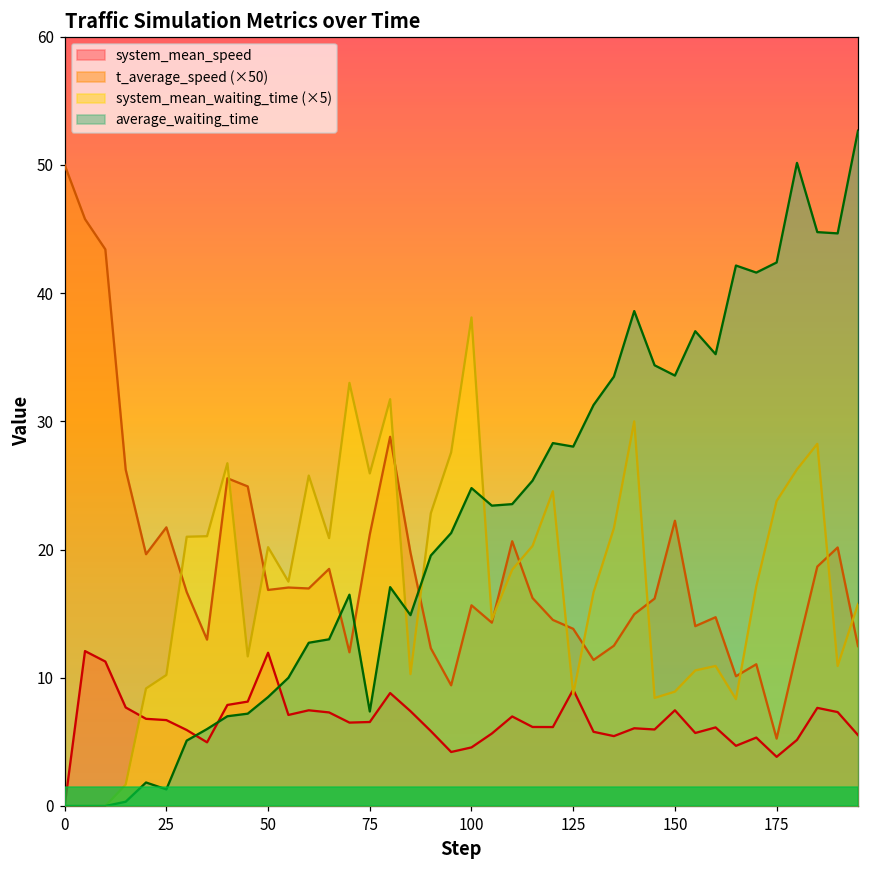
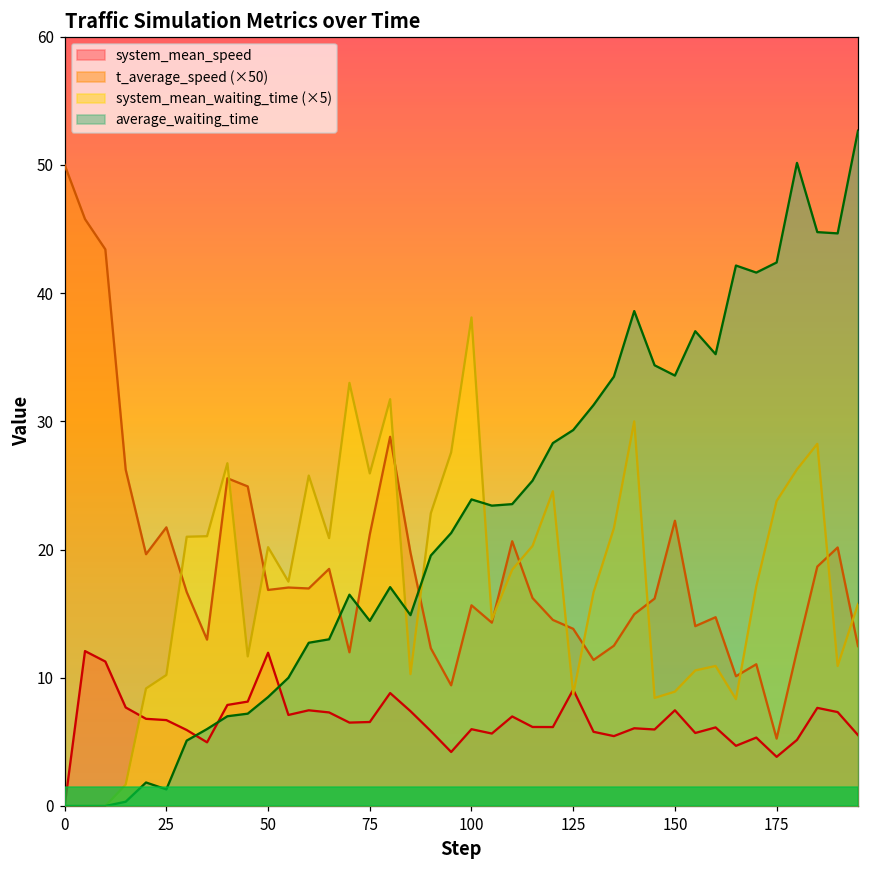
  {
    "system_mean_speed": {
      "25": 6.7,
      "50": 12.0,
      "75": 6.6,
-     "100": 4.6,
+     "100": 6.0,
      "125": 9.1,
      "150": 7.5,
      "175": 3.8
    },
    "average_waiting_time": {
      "50": 8.5,
-     "75": 7.4,
-     "100": 24.8,
-     "125": 28.0,
+     "75": 14.4,
+     "100": 23.9,
+     "125": 29.3,
      "150": 33.6,
      "175": 42.4
    }
  }
